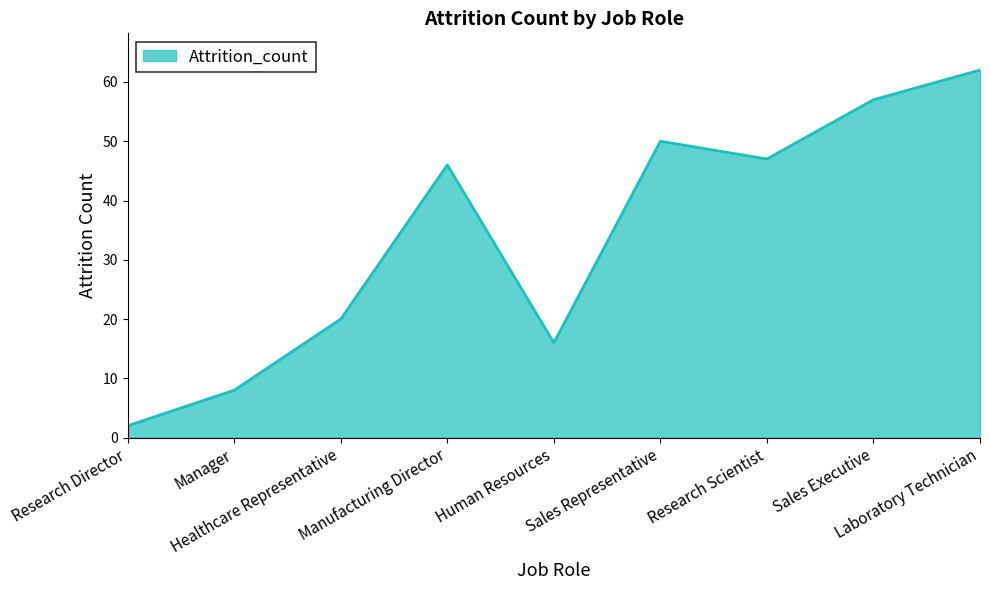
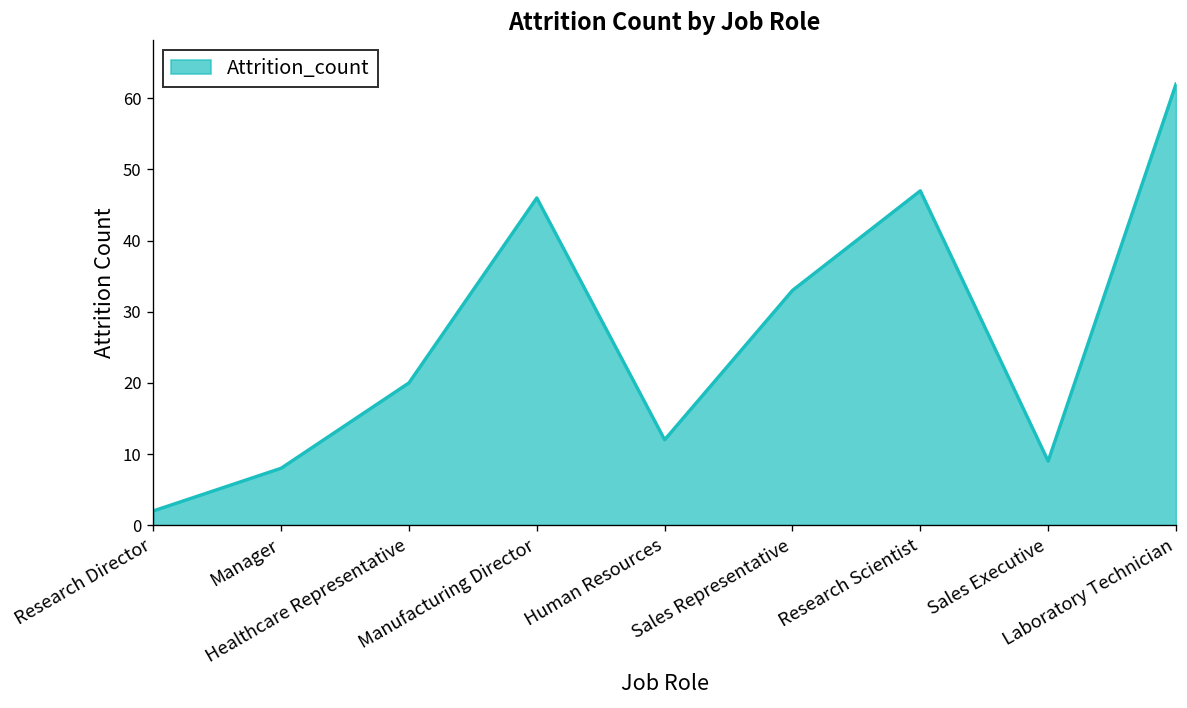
  {
    "Research Director": 2,
    "Manager": 8,
    "Healthcare Representative": 20,
    "Manufacturing Director": 46,
-   "Human Resources": 16,
-   "Sales Representative": 50,
+   "Human Resources": 12,
+   "Sales Representative": 33,
    "Research Scientist": 47,
-   "Sales Executive": 57,
+   "Sales Executive": 9,
    "Laboratory Technician": 62
  }
